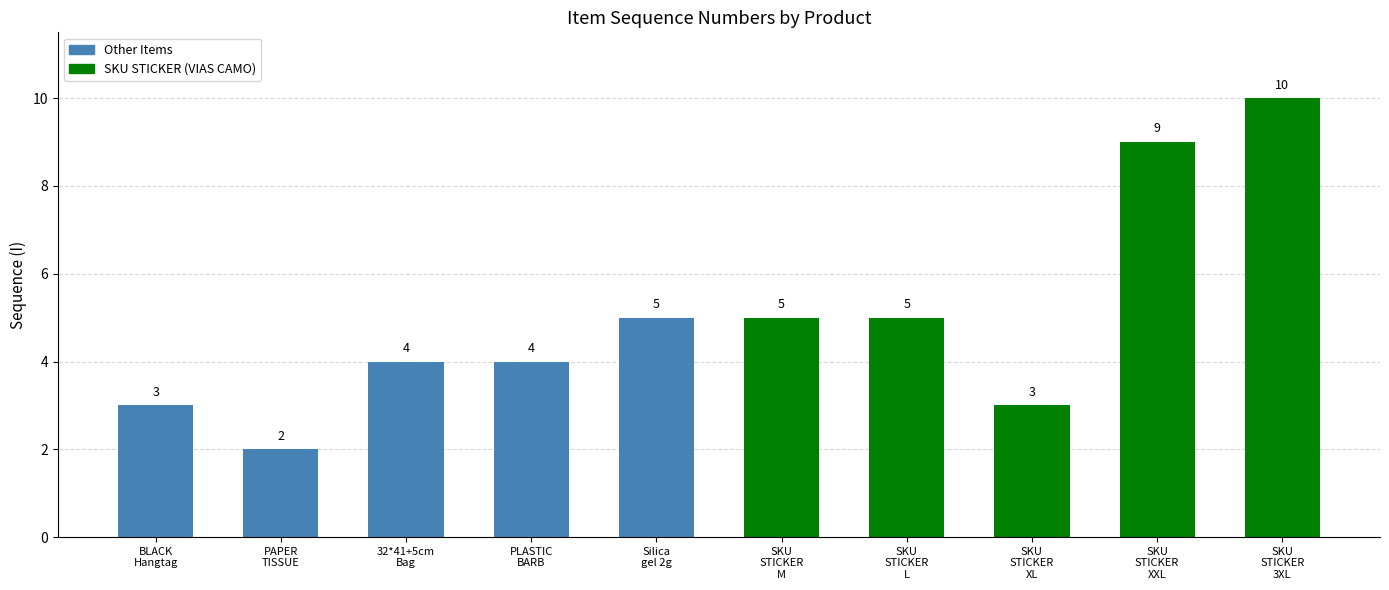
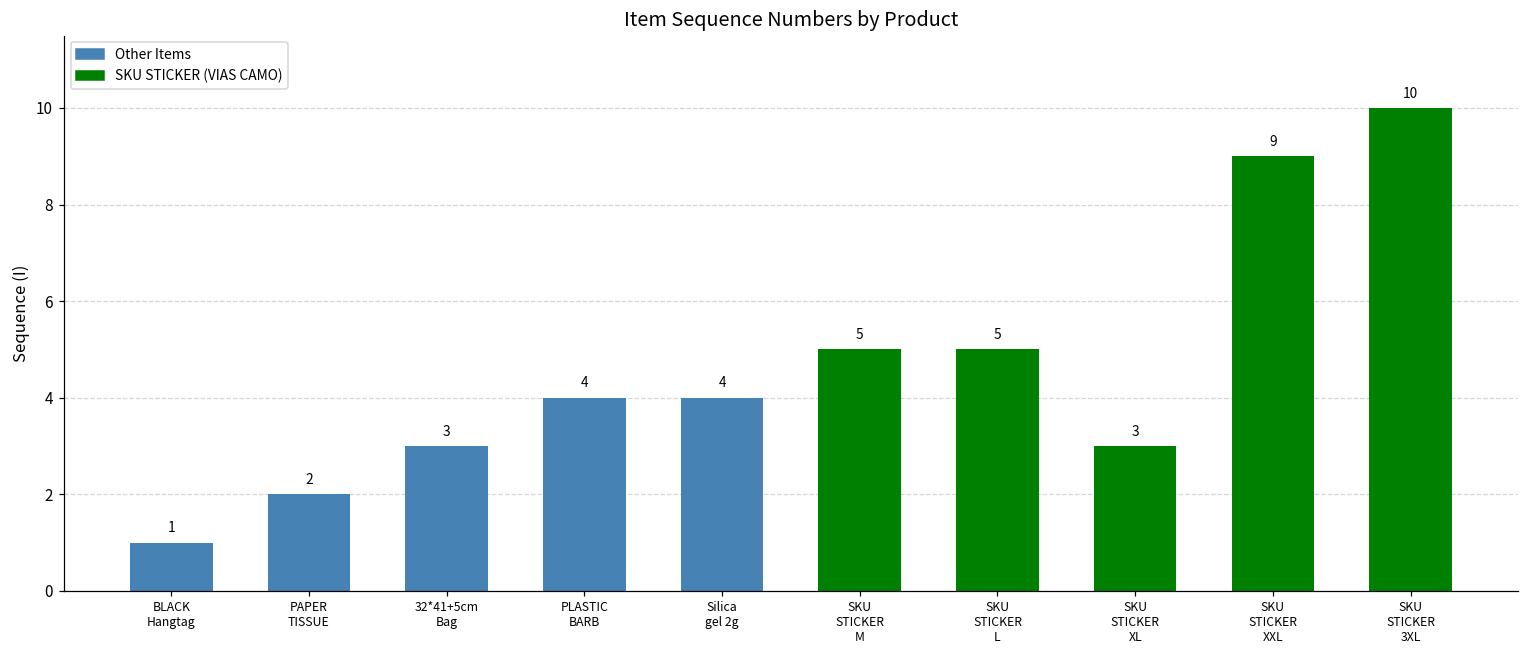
  {
-   "BLACK Hangtag": 3,
+   "BLACK Hangtag": 1,
    "PAPER TISSUE": 2,
-   "32*41+5cm Bag": 4,
+   "32*41+5cm Bag": 3,
    "PLASTIC BARB": 4,
-   "Silica gel 2g": 5,
+   "Silica gel 2g": 4,
    "SKU STICKER M": 5,
    "SKU STICKER L": 5,
    "SKU STICKER XL": 3,
    "SKU STICKER XXL": 9,
    "SKU STICKER 3XL": 10
  }
